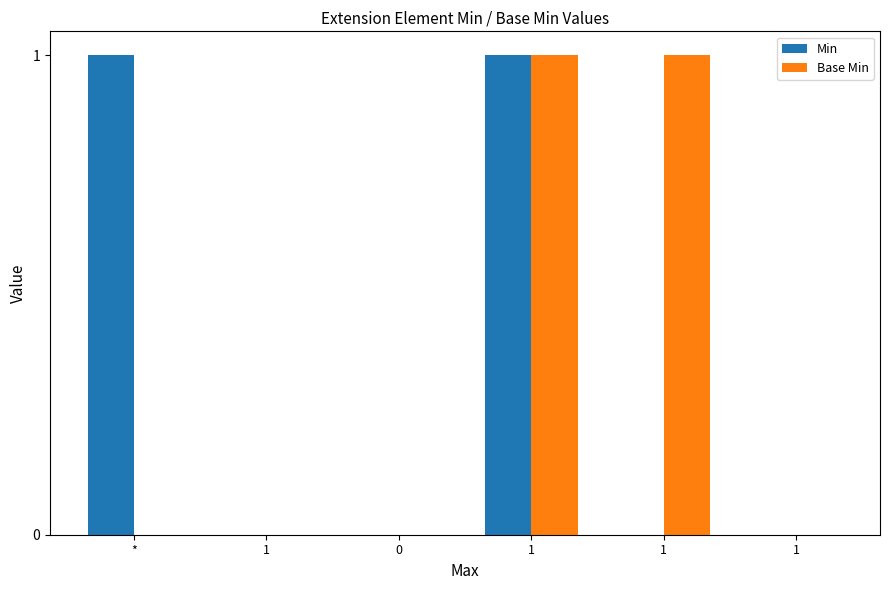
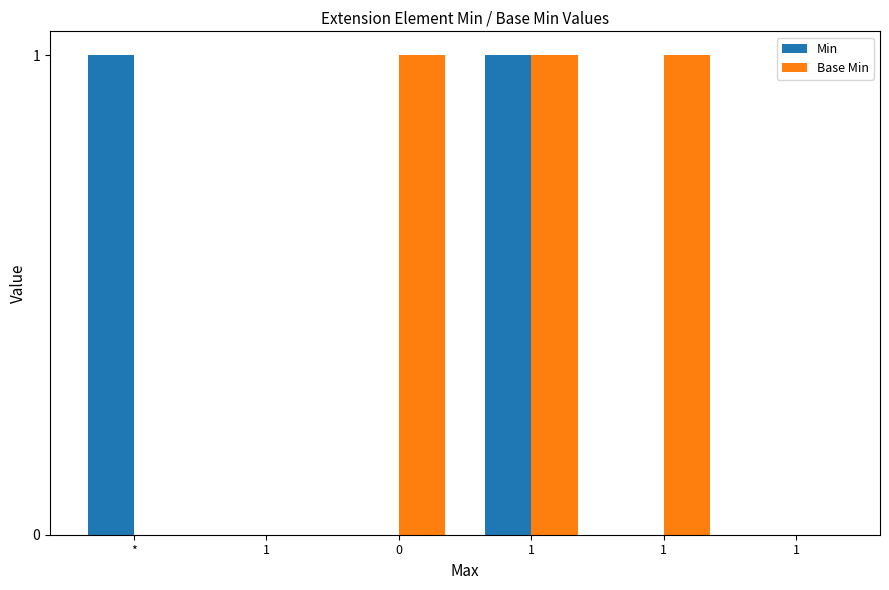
  {
    "Min": {
      "*": 1,
      "0": 0
    },
    "Base Min": {
      "*": 0,
-     "0": 0
+     "0": 1
    }
  }
